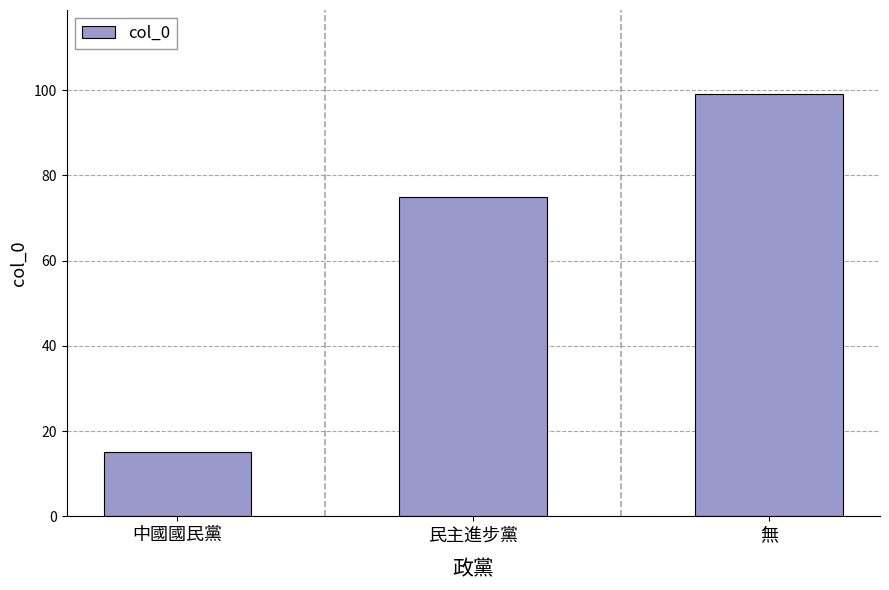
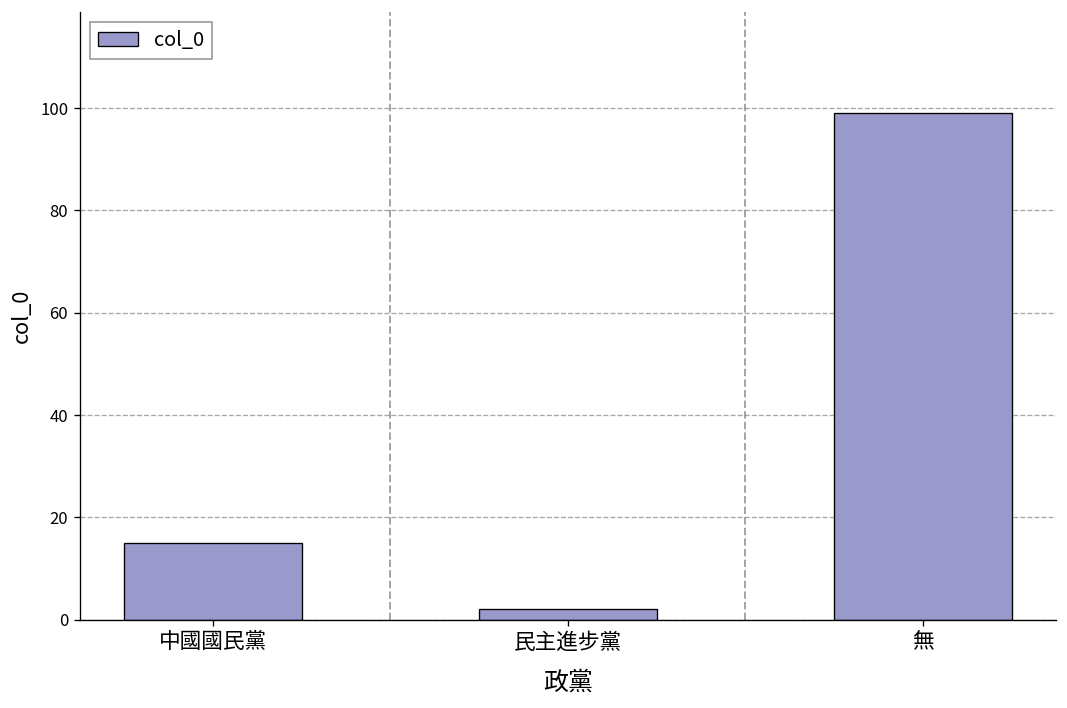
  {
    "中國國民黨": 15,
-   "民主進步黨": 75,
+   "民主進步黨": 2,
    "無": 99
  }
